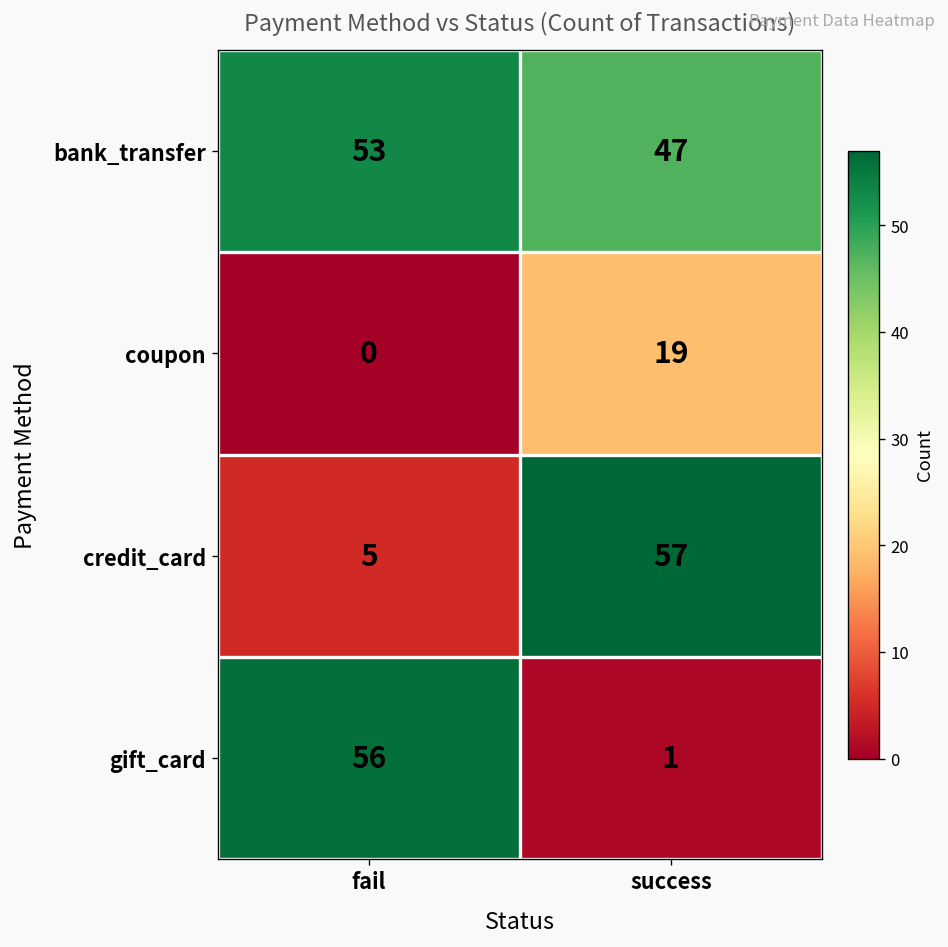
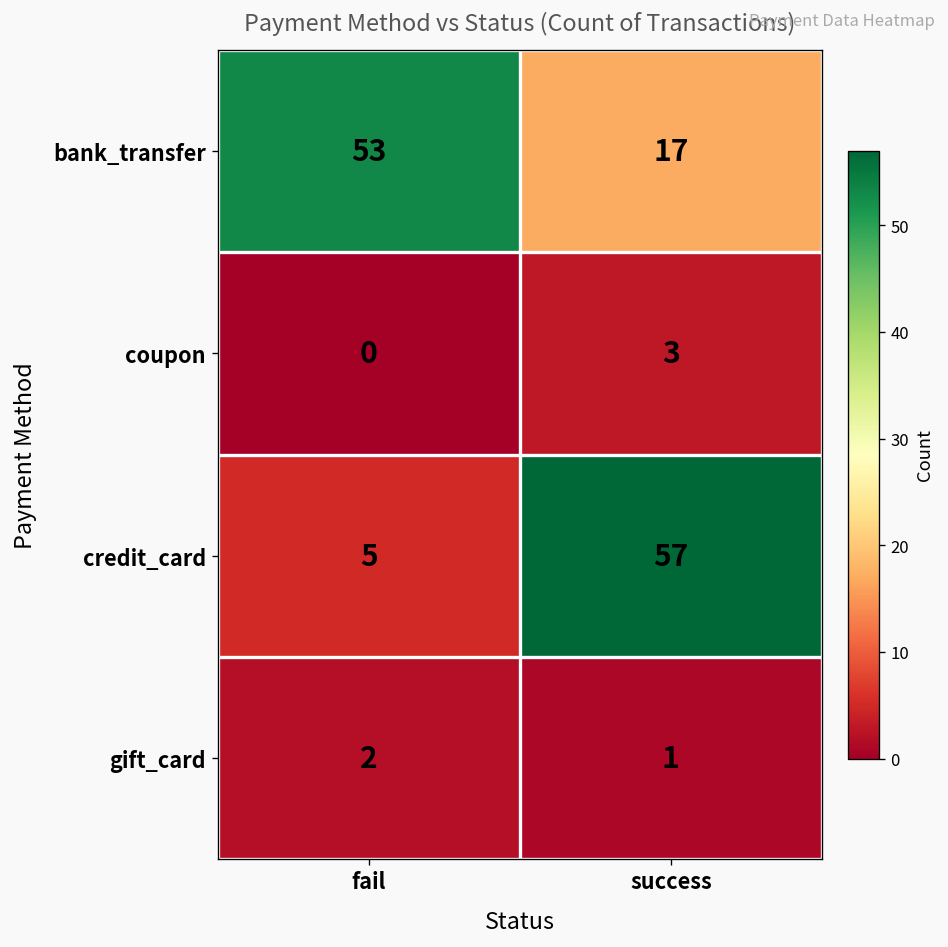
  {
    "bank_transfer": {
      "fail": 53,
-     "success": 47
+     "success": 17
    },
    "coupon": {
      "fail": 0,
-     "success": 19
+     "success": 3
    },
    "credit_card": {
      "fail": 5,
      "success": 57
    },
    "gift_card": {
-     "fail": 56,
+     "fail": 2,
      "success": 1
    }
  }
